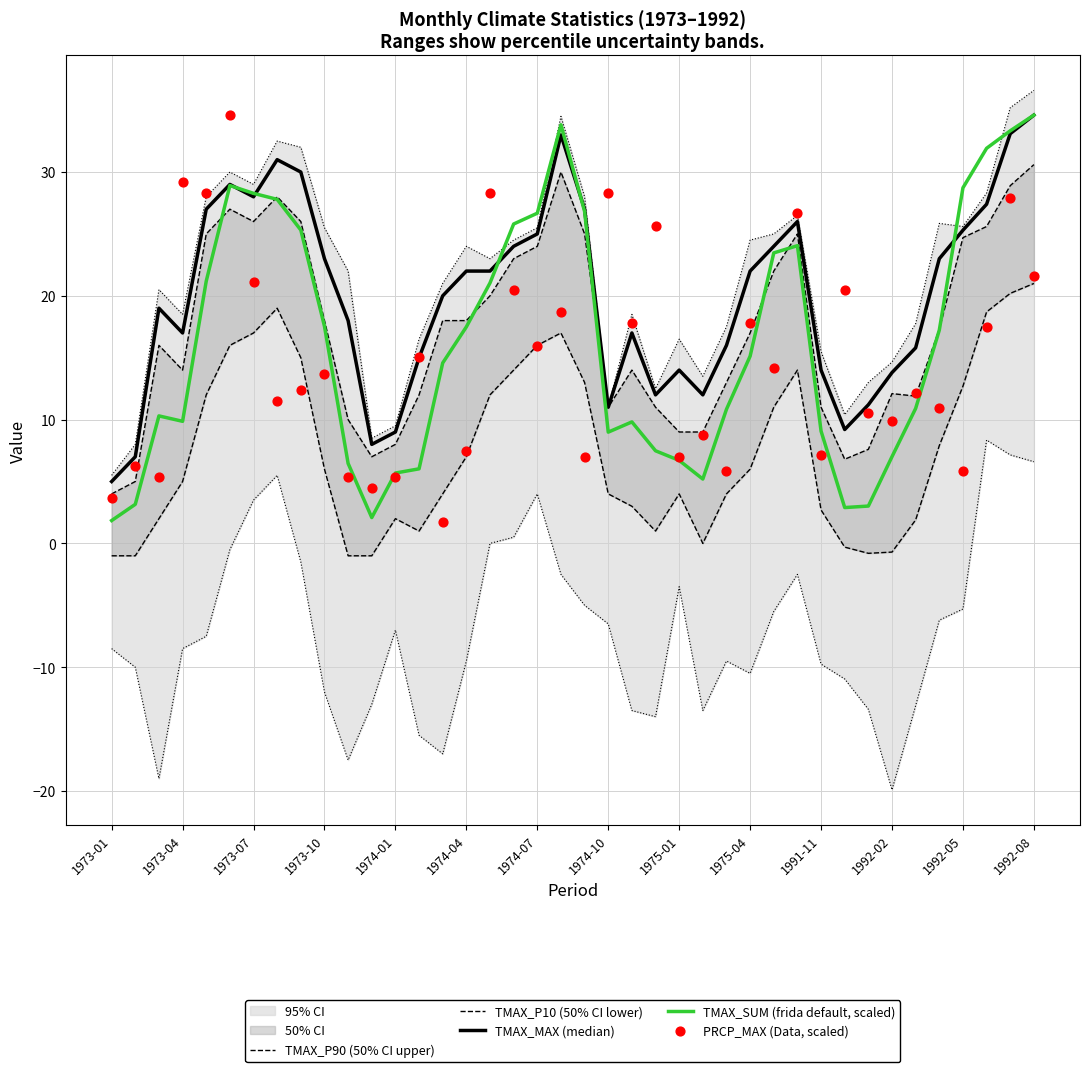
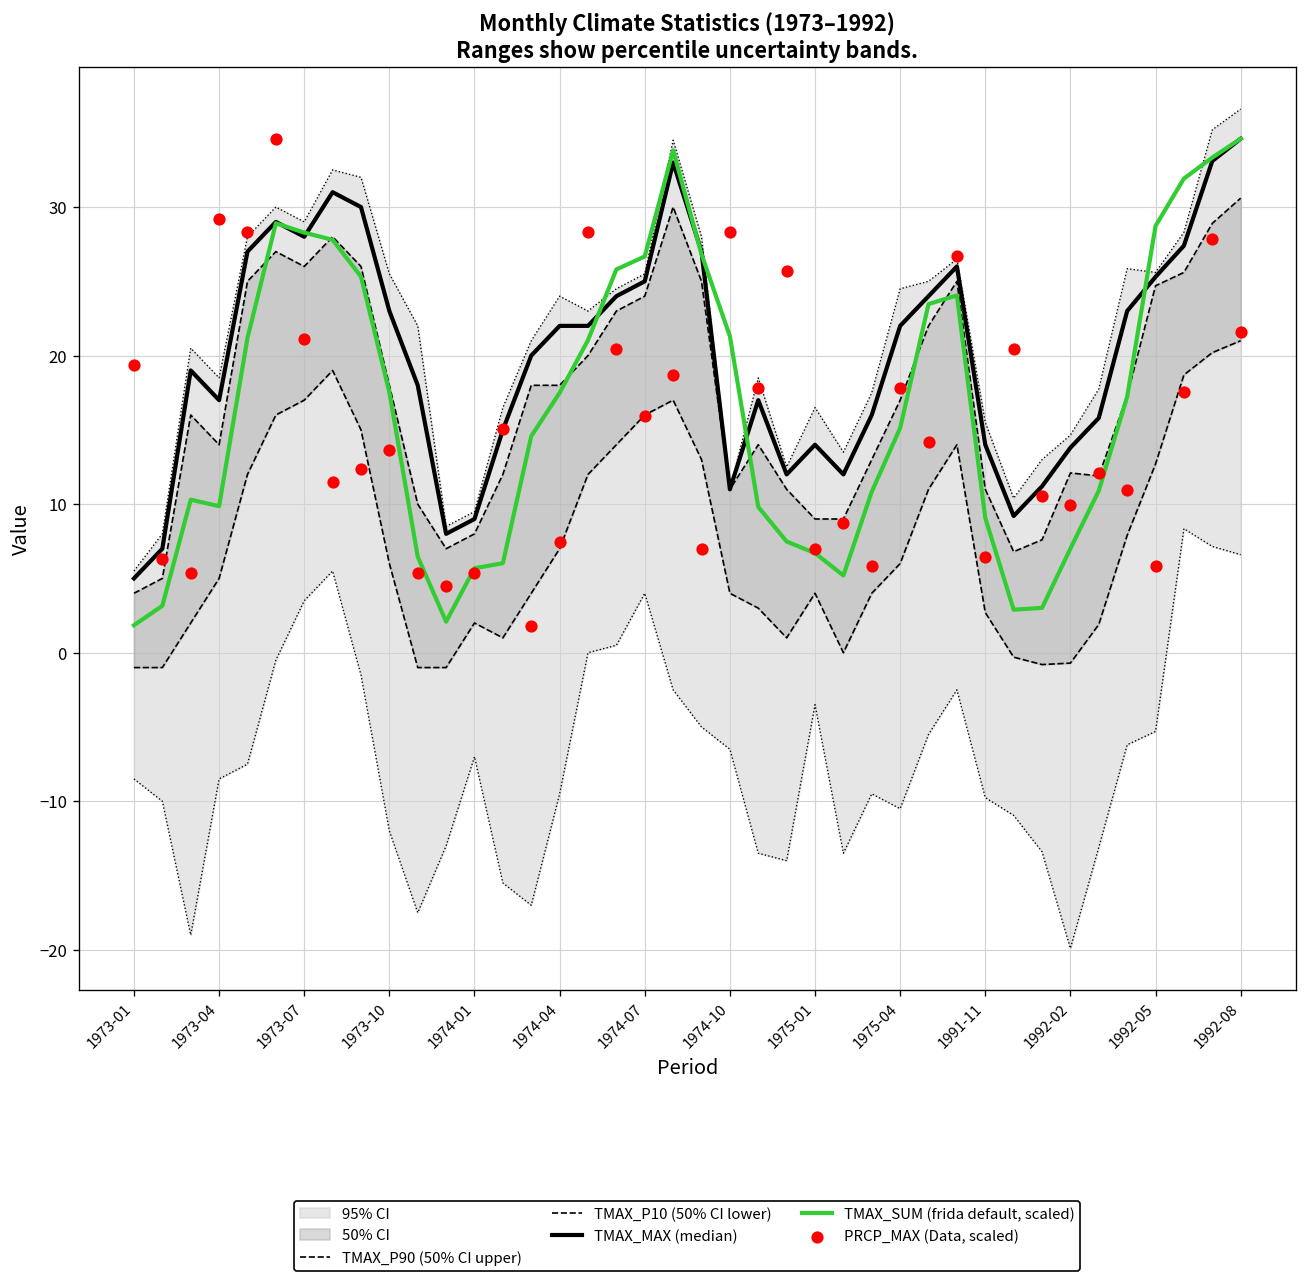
  {
    "PRCP_MAX (Data, scaled)": {
-     "1973-01": 3.6,
-     "1991-11": 7.2
+     "1973-01": 19.4,
+     "1991-11": 6.5
    },
    "TMAX_SUM (frida default, scaled)": {
      "1973-01": 1.8,
      "1973-04": 9.9,
      "1973-07": 28.3,
      "1973-10": 17.5,
      "1974-01": 5.7,
      "1974-04": 17.5,
      "1974-07": 26.7,
-     "1974-10": 9.0,
+     "1974-10": 21.3,
      "1975-01": 6.7,
      "1975-04": 15.1,
      "1991-11": 9.1,
      "1992-02": 7.0,
      "1992-05": 28.7
    }
  }
